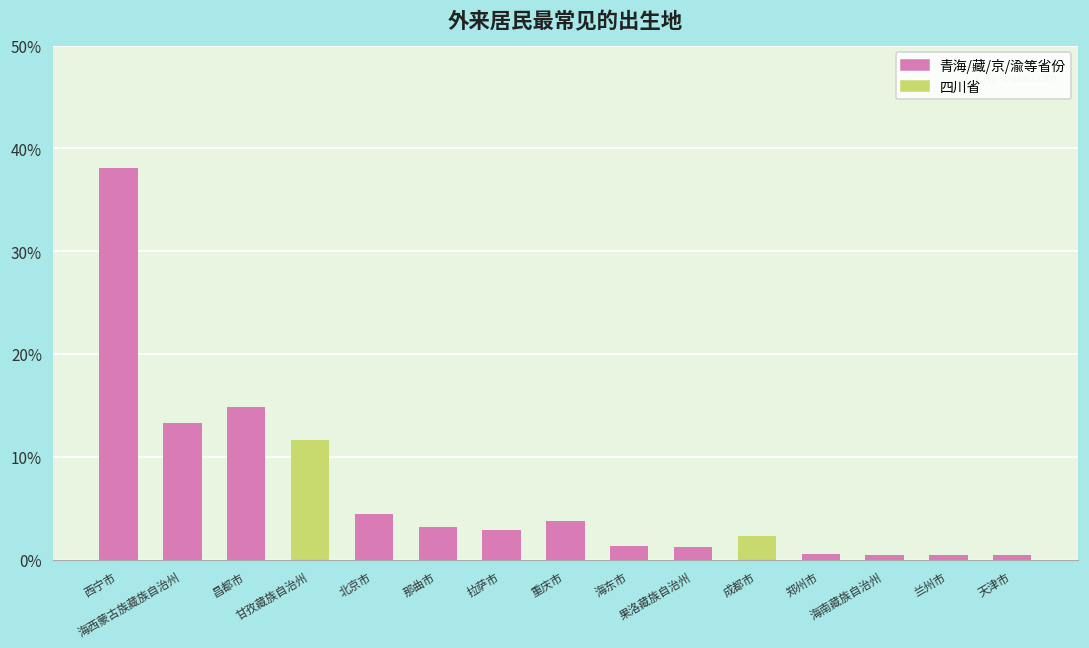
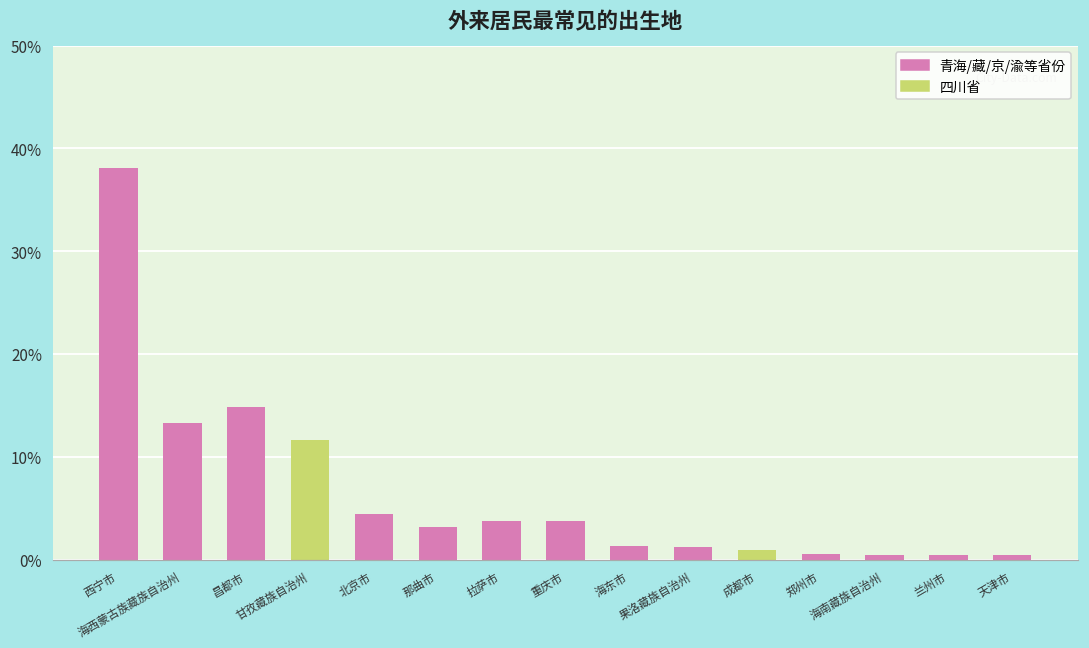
  {
    "西宁市": "38%",
    "海西蒙古族藏族自治州": "13%",
    "昌都市": "15%",
    "甘孜藏族自治州": "12%",
    "北京市": "4%",
    "那曲市": "3%",
-   "拉萨市": "3%",
+   "拉萨市": "4%",
    "重庆市": "4%",
    "海东市": "1%",
    "果洛藏族自治州": "1%",
-   "成都市": "2%",
+   "成都市": "1%",
    "郑州市": "1%",
    "海南藏族自治州": "0%",
    "兰州市": "0%",
    "天津市": "0%"
  }
